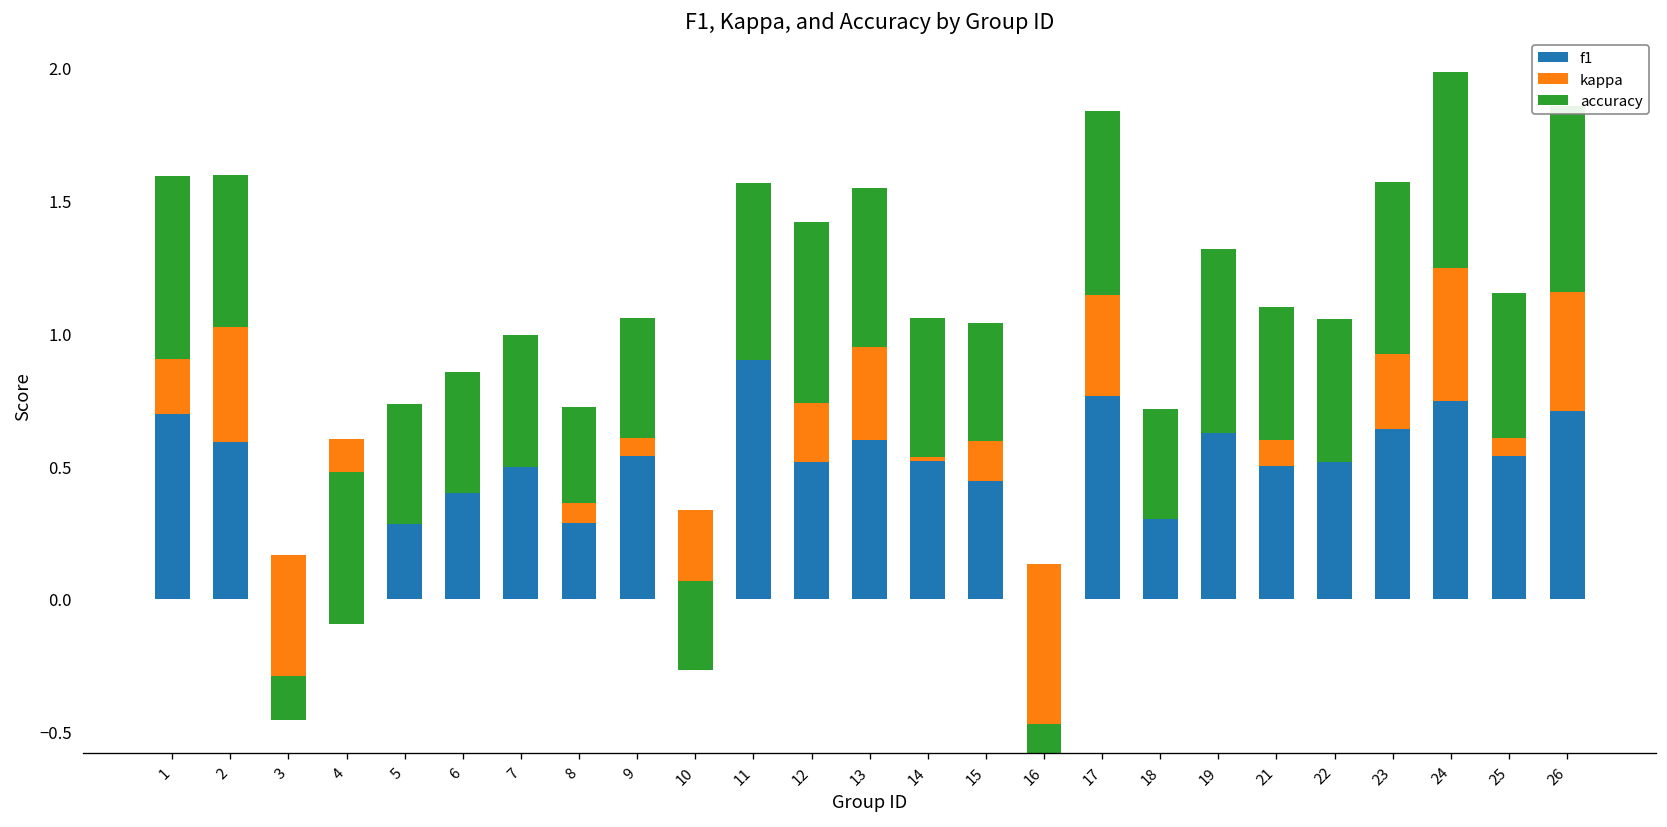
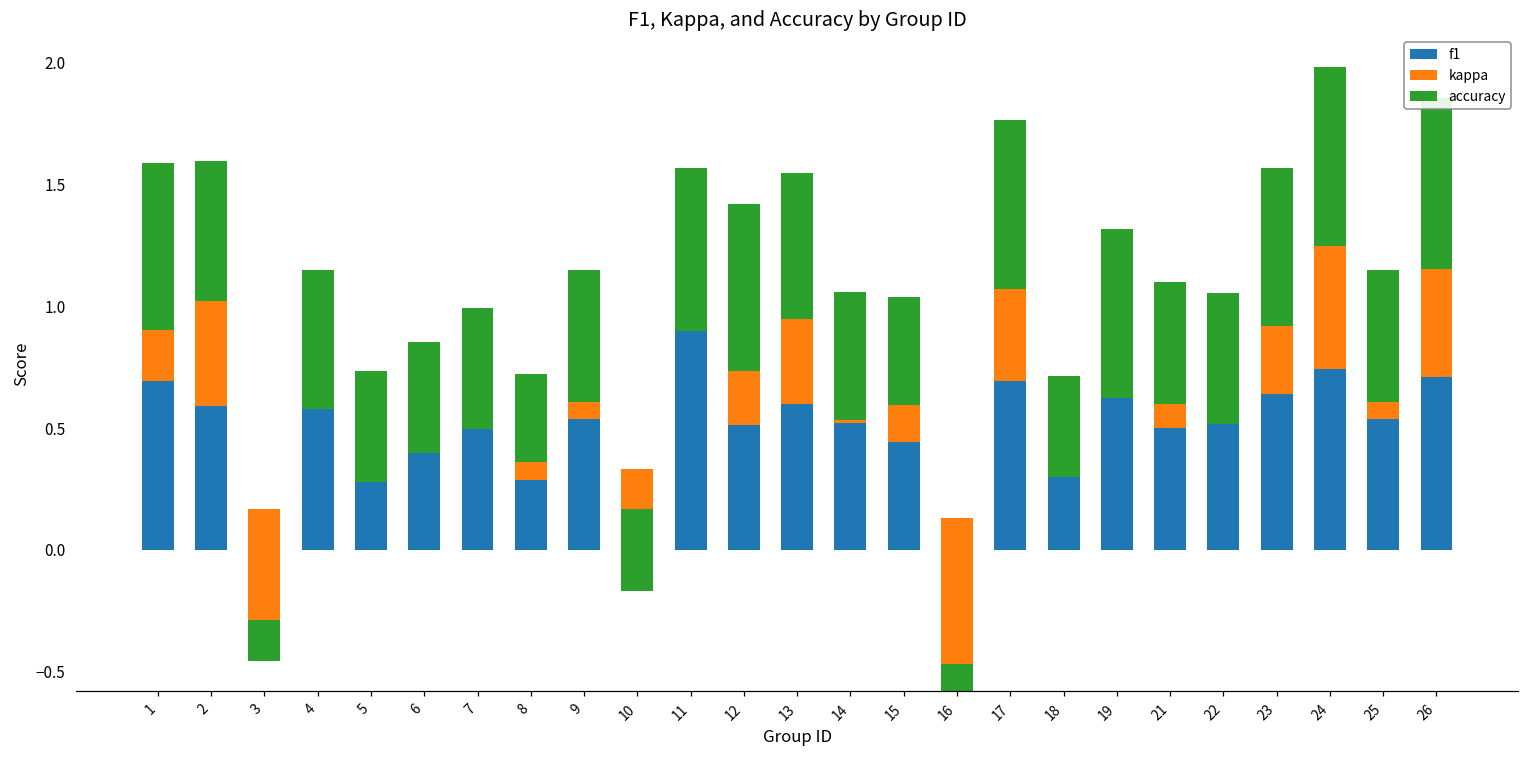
  {
    "f1": {
      "1": 0.69,
      "2": 0.59,
      "3": 0.17,
      "7": 0.49,
      "8": 0.29,
      "9": 0.54,
      "10": 0.33,
      "11": 0.90,
      "12": 0.51,
      "13": 0.60,
      "14": 0.52,
      "15": 0.44,
      "16": 0.13,
-     "17": 0.76,
+     "17": 0.69,
      "21": 0.50,
      "23": 0.64,
      "24": 0.74,
      "25": 0.54,
      "26": 0.71
    },
    "kappa": {
      "1": 0.21,
      "2": 0.43,
      "3": -0.62,
-     "4": -0.70,
+     "4": -0.02,
      "7": 0.00,
      "8": 0.07,
      "9": 0.07,
-     "10": -0.6,
+     "10": -0.5,
      "11": 0.00,
      "12": 0.22,
      "13": 0.35,
      "14": 0.01,
      "15": 0.15,
      "16": -0.71,
      "17": 0.38,
      "21": 0.10,
      "23": 0.28,
      "24": 0.50,
      "25": 0.07,
      "26": 0.44
    },
    "accuracy": {
      "1": 0.69,
      "2": 0.57,
      "5": 0.45,
      "6": 0.45,
      "7": 0.50,
      "8": 0.36,
-     "9": 0.45,
+     "9": 0.55,
      "11": 0.67,
      "12": 0.68,
      "13": 0.60,
      "14": 0.53,
      "15": 0.44,
      "17": 0.69,
      "18": 0.42,
      "19": 0.69,
      "21": 0.50,
      "22": 0.54,
      "23": 0.65,
      "24": 0.74,
      "25": 0.55
    }
  }
